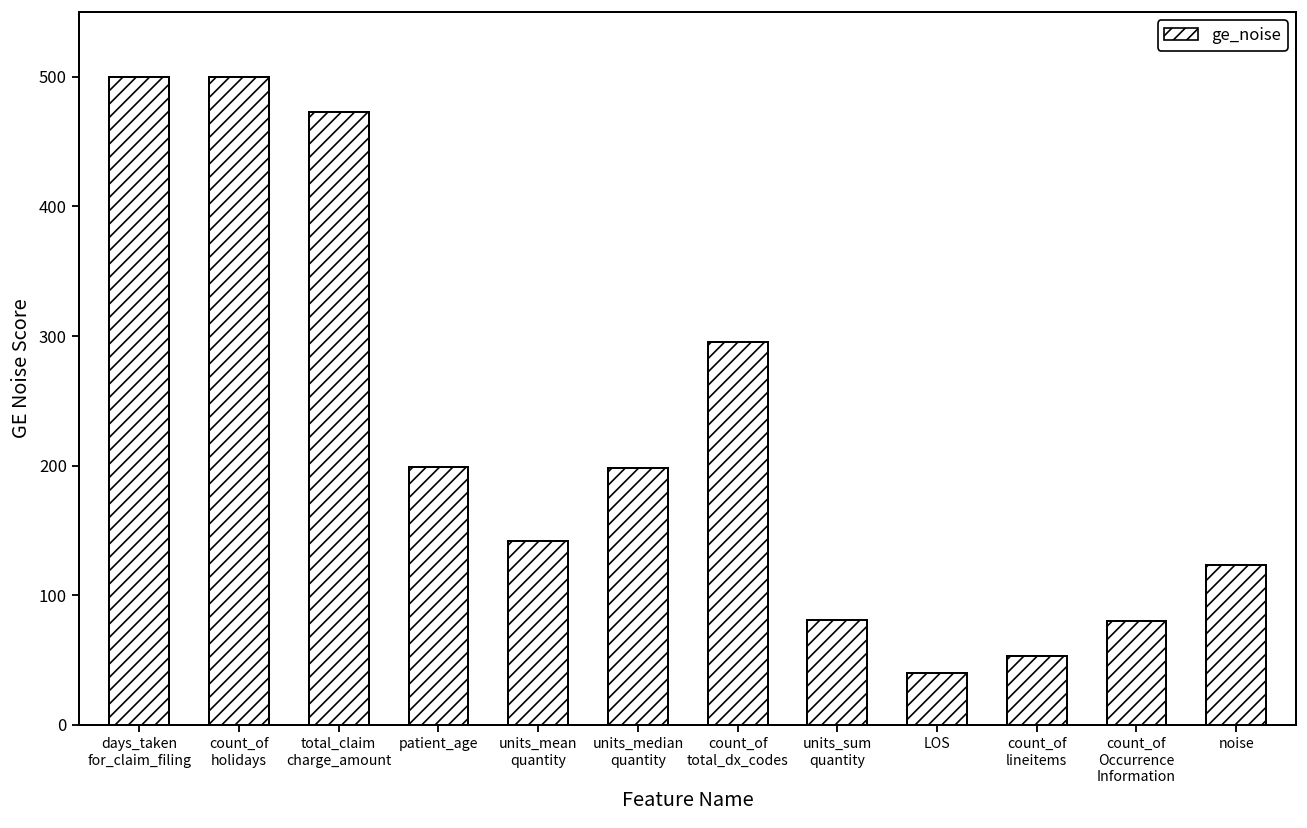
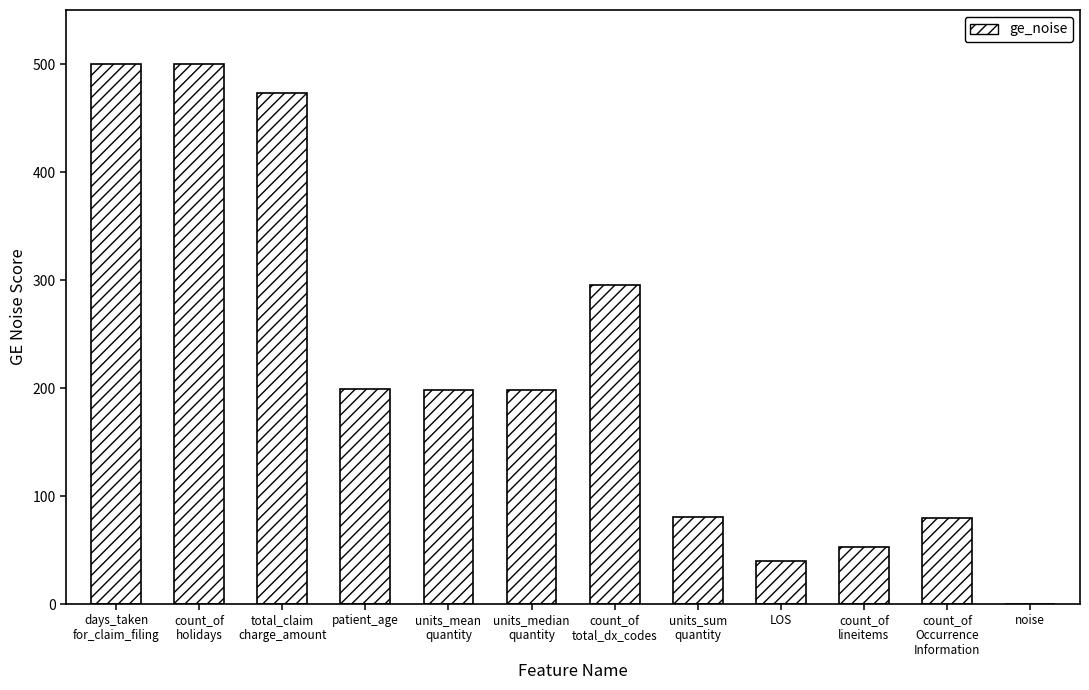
  {
    "days_taken for_claim_filing": 500,
    "count_of holidays": 500,
    "total_claim charge_amount": 473,
    "patient_age": 199,
-   "units_mean quantity": 142,
+   "units_mean quantity": 198,
    "units_median quantity": 198,
    "count_of total_dx_codes": 295,
    "units_sum quantity": 81,
    "LOS": 40,
    "count_of lineitems": 53,
    "count_of Occurrence Information": 80,
-   "noise": 123
+   "noise": 0
  }
